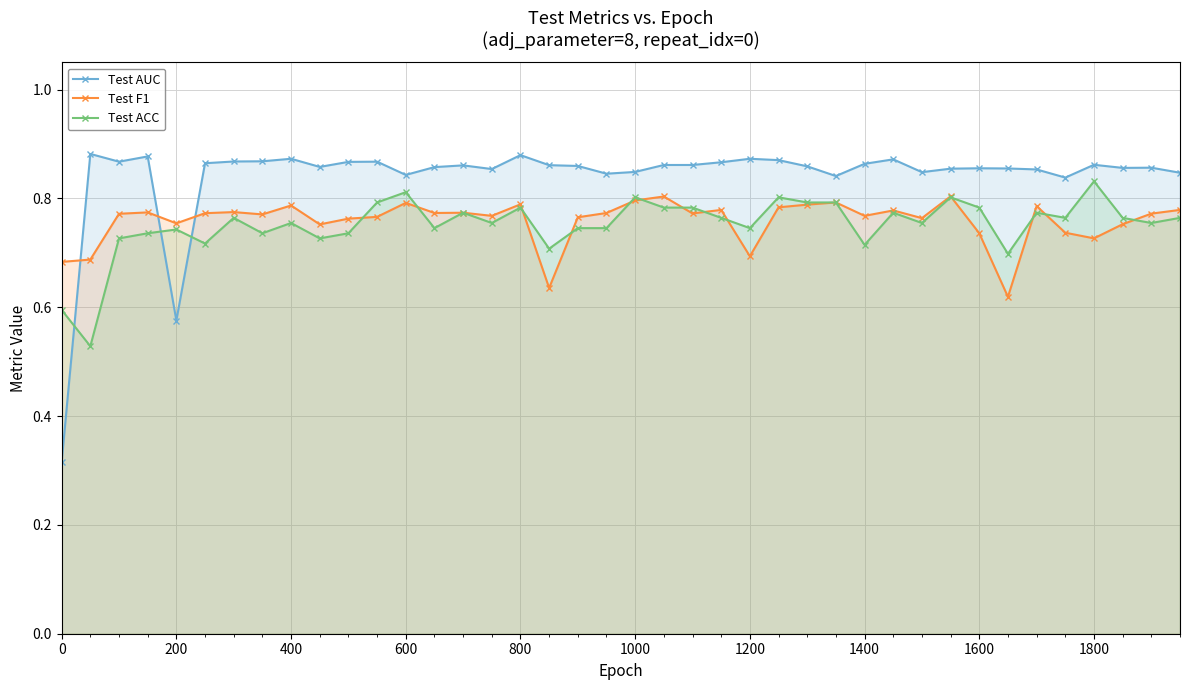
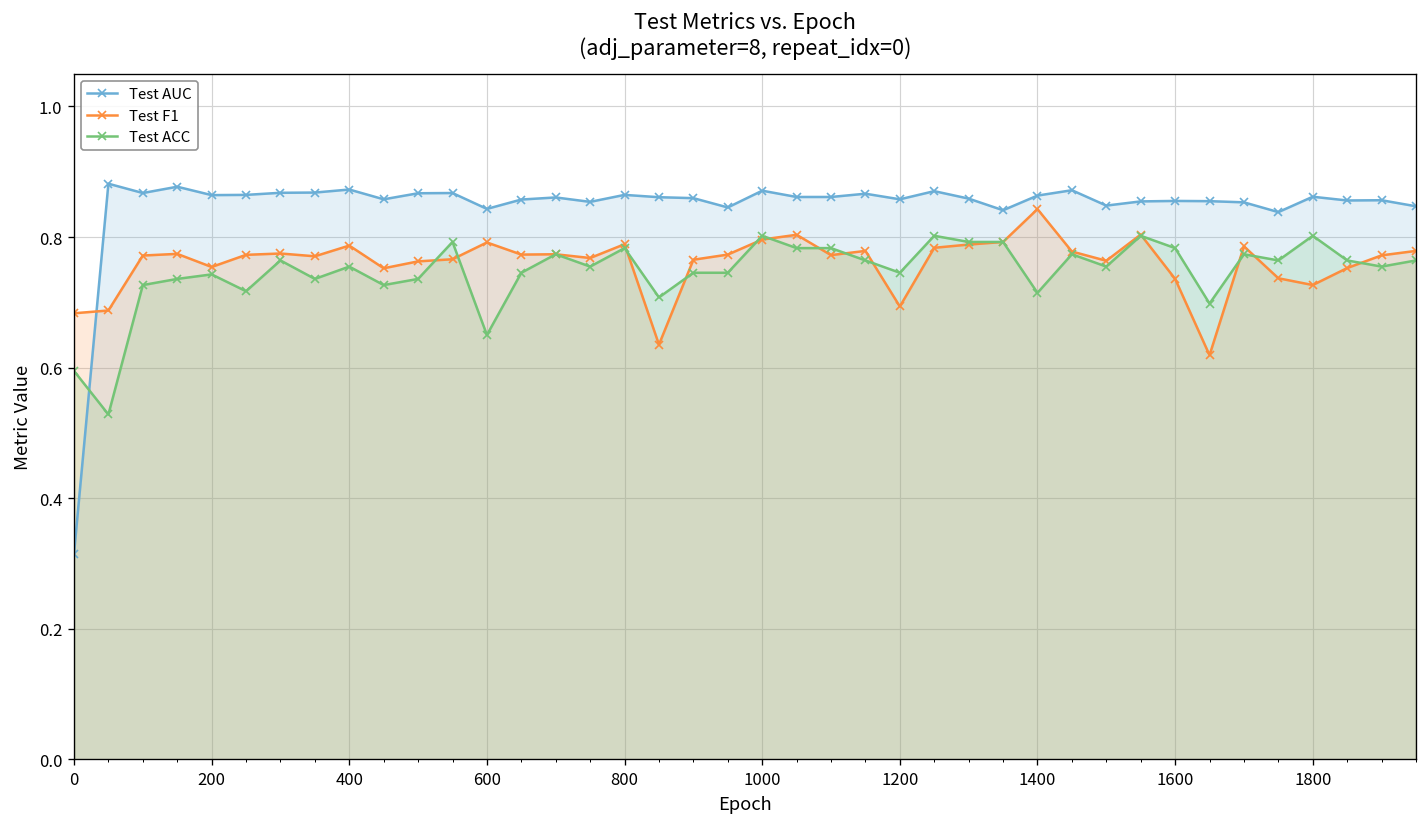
  {
    "Test AUC": {
      "0": 0.32,
-     "200": 0.58,
+     "200": 0.86,
      "400": 0.87,
      "600": 0.84,
-     "800": 0.88,
-     "1000": 0.85,
-     "1200": 0.87,
+     "800": 0.86,
+     "1000": 0.87,
+     "1200": 0.86,
      "1400": 0.86,
      "1600": 0.86,
      "1800": 0.86
    },
    "Test F1": {
      "0": 0.68,
      "200": 0.75,
      "400": 0.79,
      "600": 0.79,
      "800": 0.79,
      "1000": 0.80,
      "1200": 0.69,
-     "1400": 0.77,
+     "1400": 0.84,
      "1600": 0.74,
      "1800": 0.73
    },
    "Test ACC": {
      "0": 0.59,
      "200": 0.74,
      "400": 0.75,
-     "600": 0.81,
+     "600": 0.65,
      "800": 0.78,
      "1000": 0.80,
      "1200": 0.75,
      "1400": 0.71,
      "1600": 0.78,
-     "1800": 0.83
+     "1800": 0.80
    }
  }
